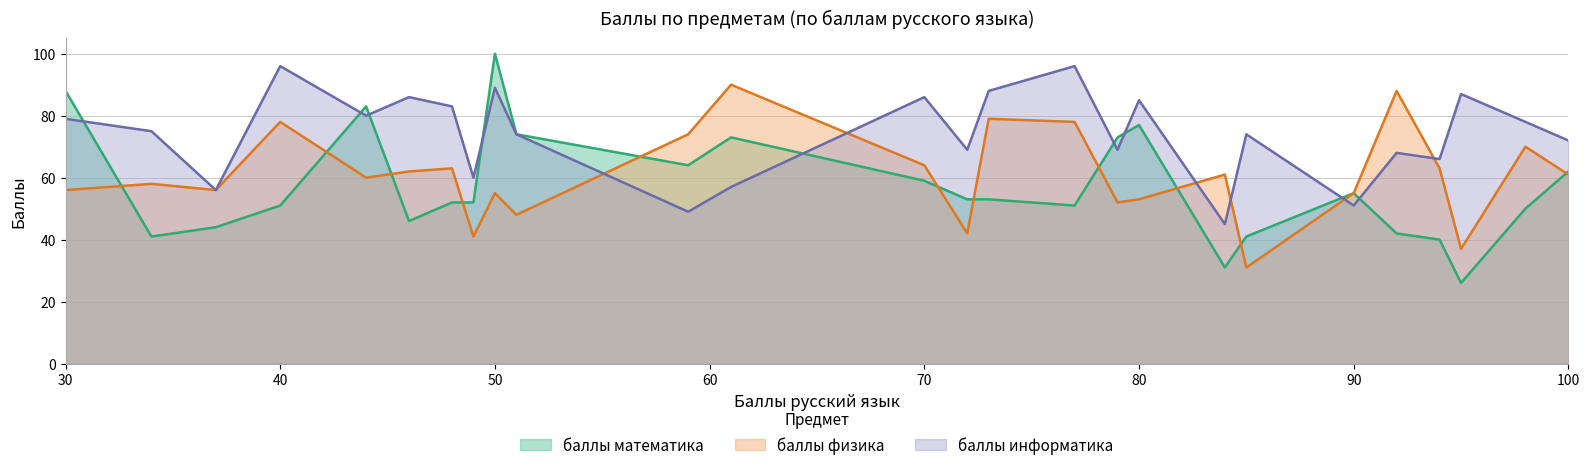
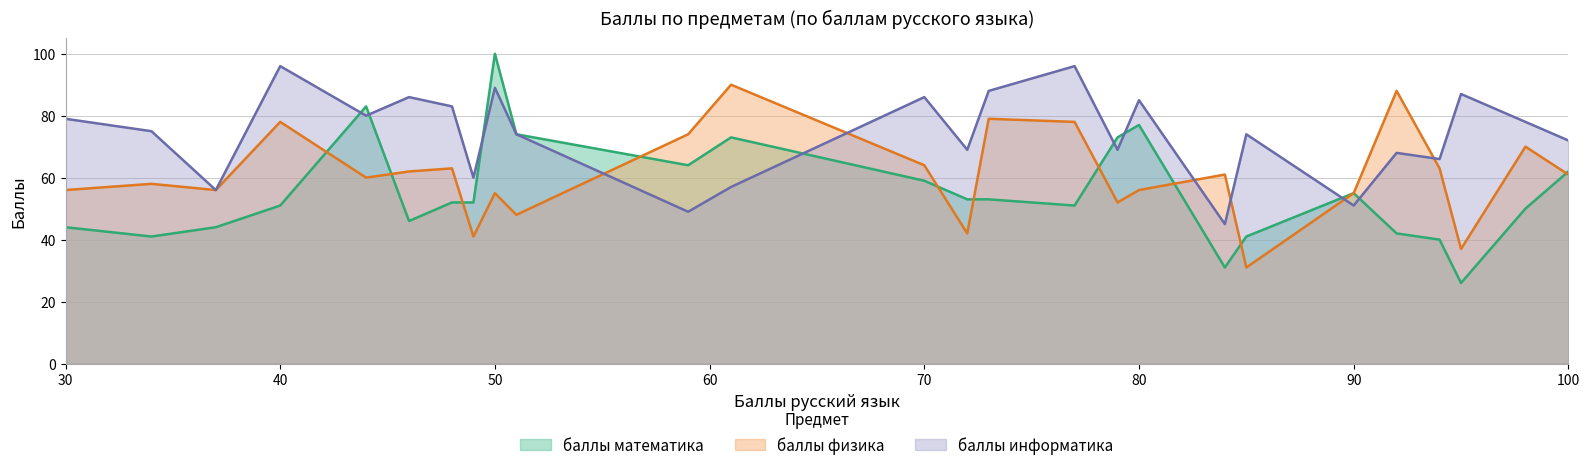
  {
    "баллы математика": {
-     "30": 88,
+     "30": 44,
      "40": 51,
      "50": 100,
      "70": 59,
      "80": 77,
      "100": 62
    },
    "баллы физика": {
      "30": 56,
      "40": 78,
      "50": 55,
      "70": 64,
-     "80": 53,
+     "80": 56,
      "100": 61
    },
    "баллы информатика": {
      "30": 79,
      "40": 96,
      "50": 89,
      "70": 86,
      "80": 85,
      "90": 51,
      "100": 72
    }
  }
